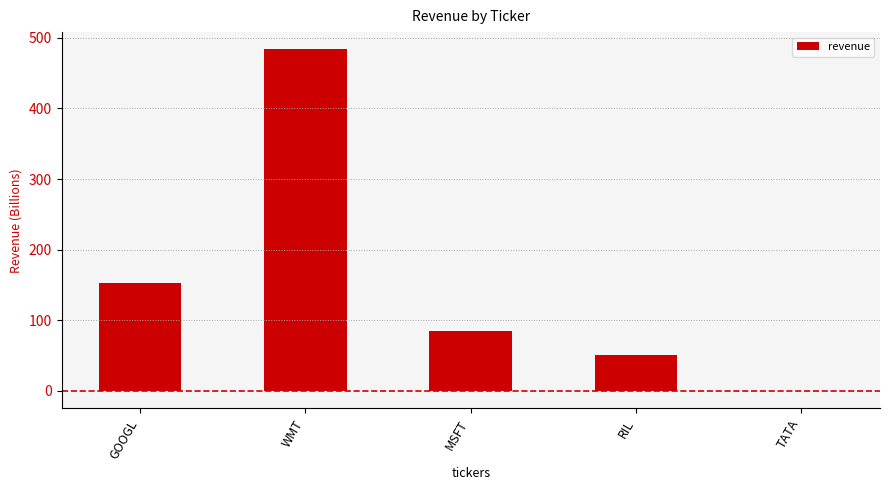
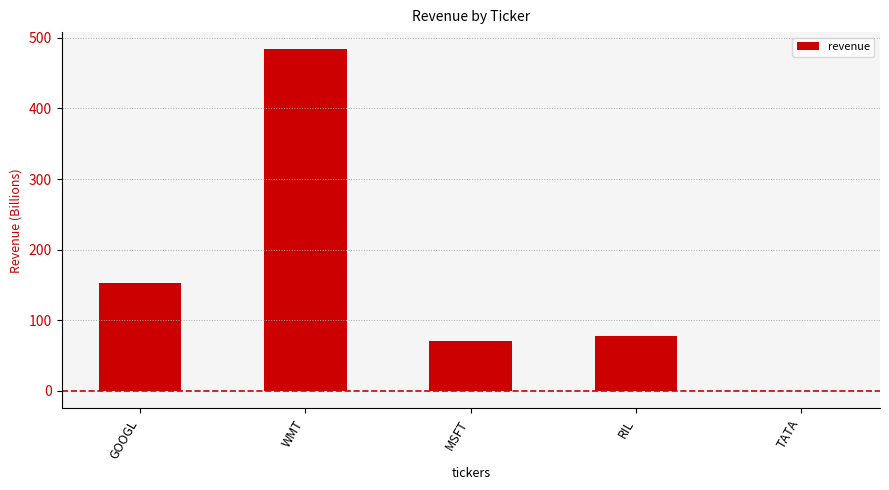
  {
    "GOOGL": 150,
    "WMT": 480,
-   "MSFT": 90,
-   "RIL": 50
+   "MSFT": 70,
+   "RIL": 80
  }
